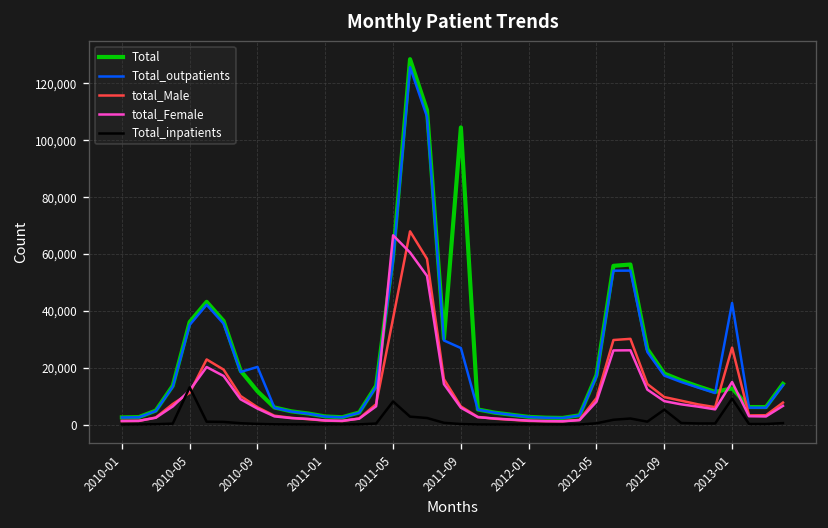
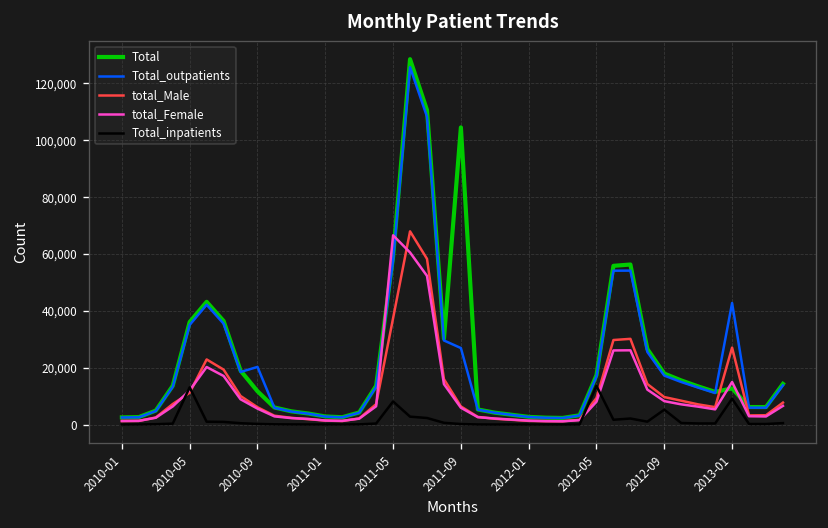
  {
    "Total": {
      "2010-09": "12,000",
      "2011-05": "59,000",
      "2011-09": "105,000",
      "2013-01": "13,000"
    },
    "Total_outpatients": {
      "2010-09": "20,000",
      "2011-05": "58,000",
      "2011-09": "27,000",
      "2013-01": "43,000"
    },
    "total_Male": {
      "2011-05": "37,000",
      "2012-05": "9,000",
      "2012-09": "10,000",
      "2013-01": "27,000"
    },
    "total_Female": {
      "2011-05": "67,000",
      "2012-05": "8,000",
      "2012-09": "8,000",
      "2013-01": "15,000"
    },
    "Total_inpatients": {
      "2010-01": "0",
      "2010-09": "0",
      "2011-01": "0",
      "2011-05": "8,000",
      "2011-09": "0",
      "2012-01": "0",
-     "2012-05": "0",
+     "2012-05": "14,000",
      "2012-09": "5,000",
      "2013-01": "9,000"
    }
  }
